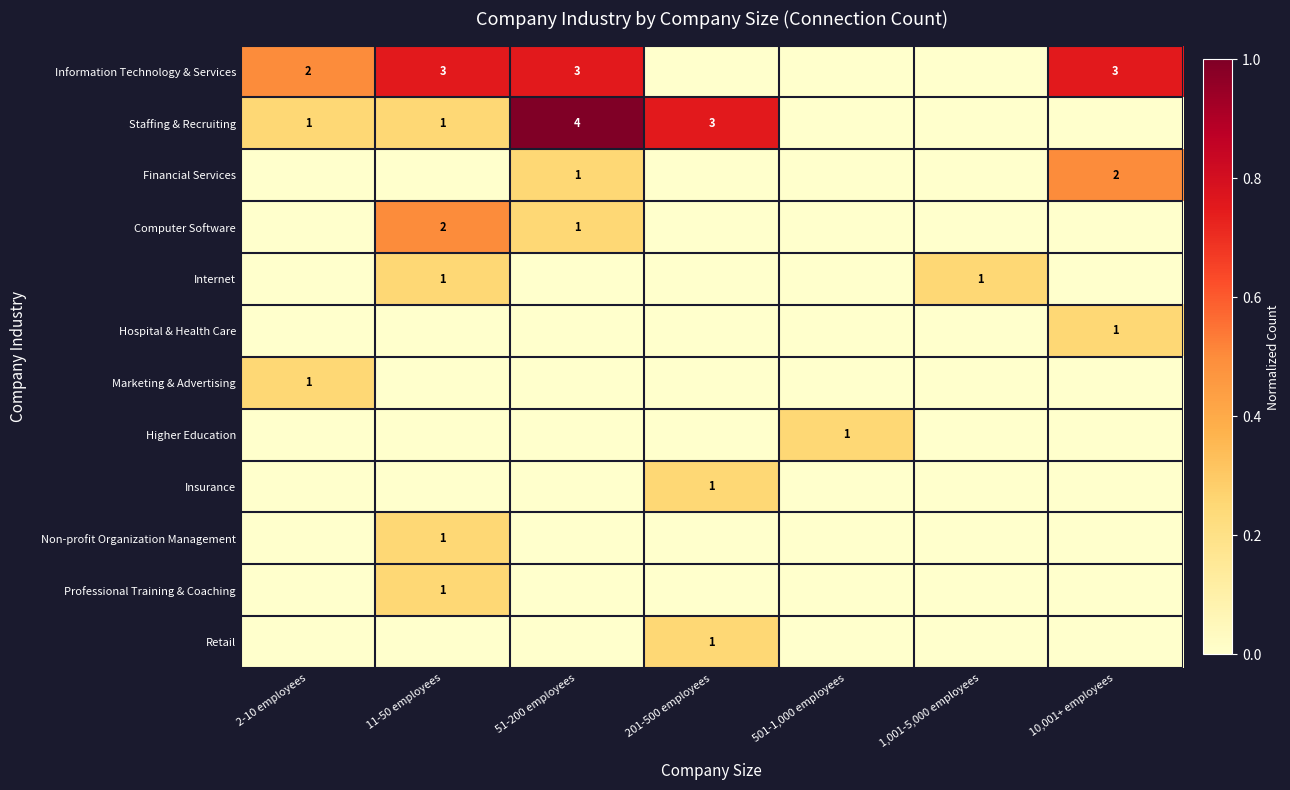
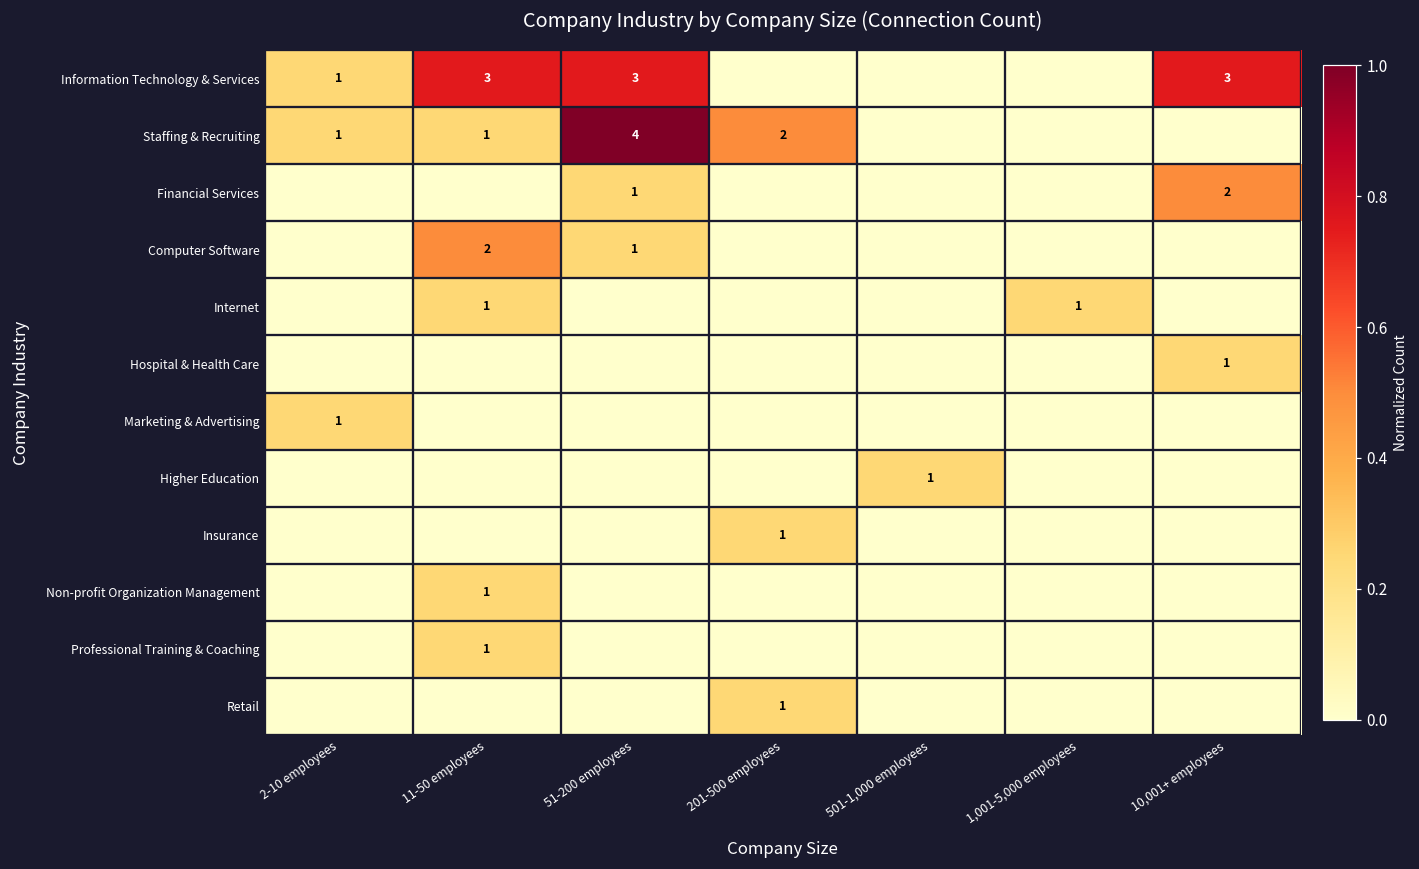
  {
    "Information Technology & Services": {
-     "2-10 employees": 2,
+     "2-10 employees": 1,
      "11-50 employees": 3,
      "51-200 employees": 3,
      "10,001+ employees": 3
    },
    "Staffing & Recruiting": {
      "2-10 employees": 1,
      "11-50 employees": 1,
      "51-200 employees": 4,
-     "201-500 employees": 3
+     "201-500 employees": 2
    },
    "Financial Services": {
      "51-200 employees": 1,
      "10,001+ employees": 2
    },
    "Computer Software": {
      "11-50 employees": 2,
      "51-200 employees": 1
    },
    "Internet": {
      "11-50 employees": 1,
      "1,001-5,000 employees": 1
    },
    "Hospital & Health Care": {
      "10,001+ employees": 1
    },
    "Marketing & Advertising": {
      "2-10 employees": 1
    },
    "Higher Education": {
      "501-1,000 employees": 1
    },
    "Insurance": {
      "201-500 employees": 1
    },
    "Non-profit Organization Management": {
      "11-50 employees": 1
    },
    "Professional Training & Coaching": {
      "11-50 employees": 1
    },
    "Retail": {
      "201-500 employees": 1
    }
  }
